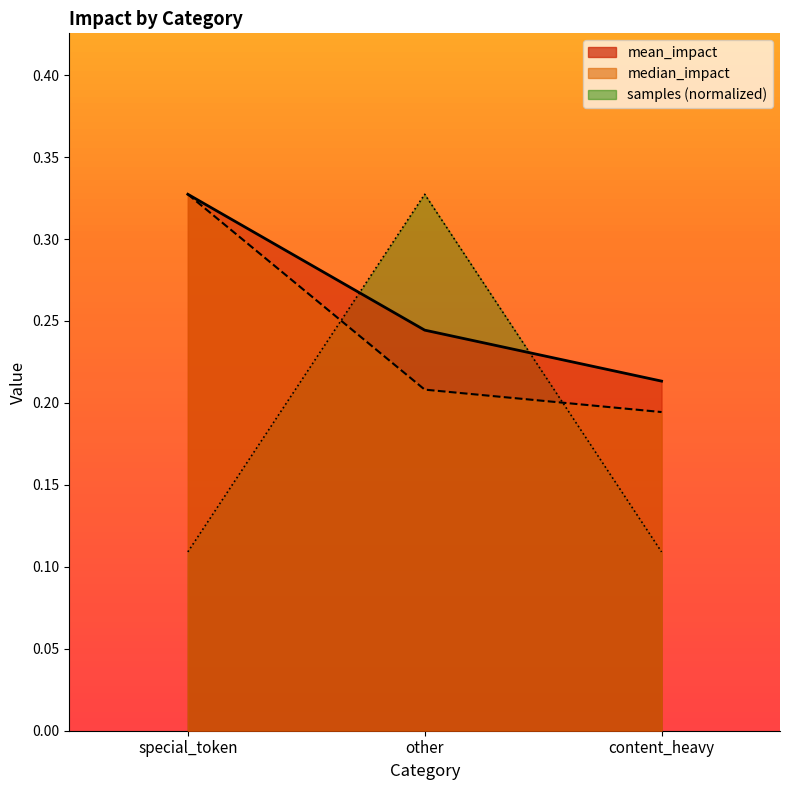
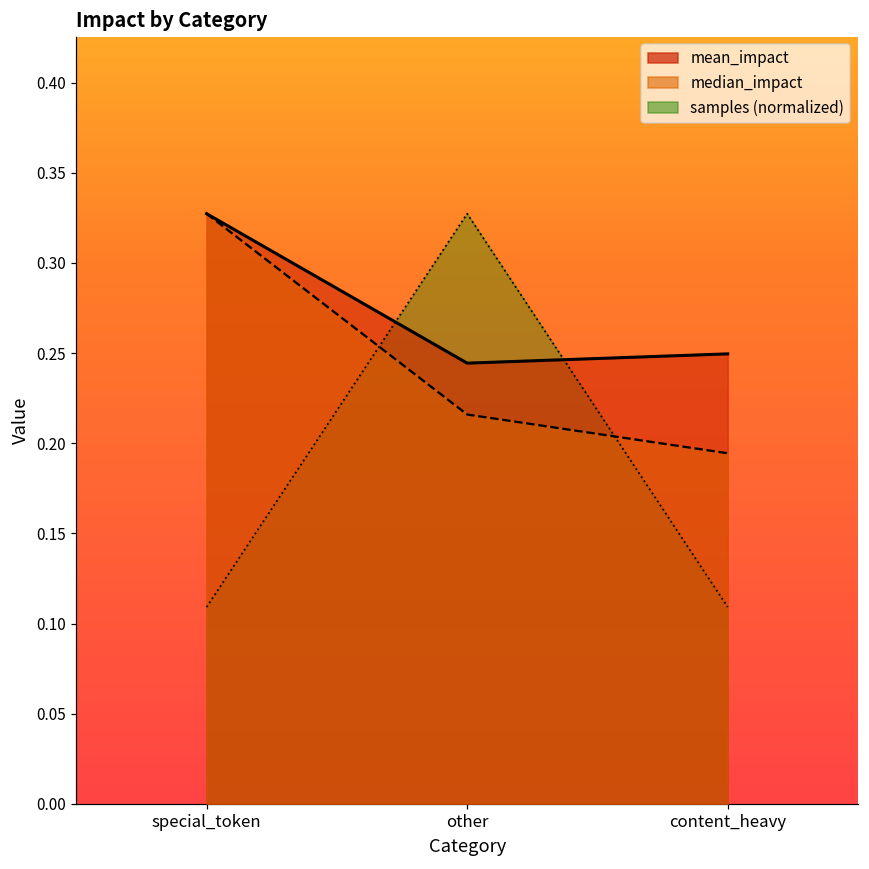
  {
    "mean_impact": {
      "other": 0.244,
-     "content_heavy": 0.213
+     "content_heavy": 0.250
    },
    "median_impact": {
-     "other": 0.208,
+     "other": 0.216,
      "content_heavy": 0.194
    },
    "samples (normalized)": {
      "special_token": 0.109,
      "other": 0.327,
      "content_heavy": 0.109
    }
  }
